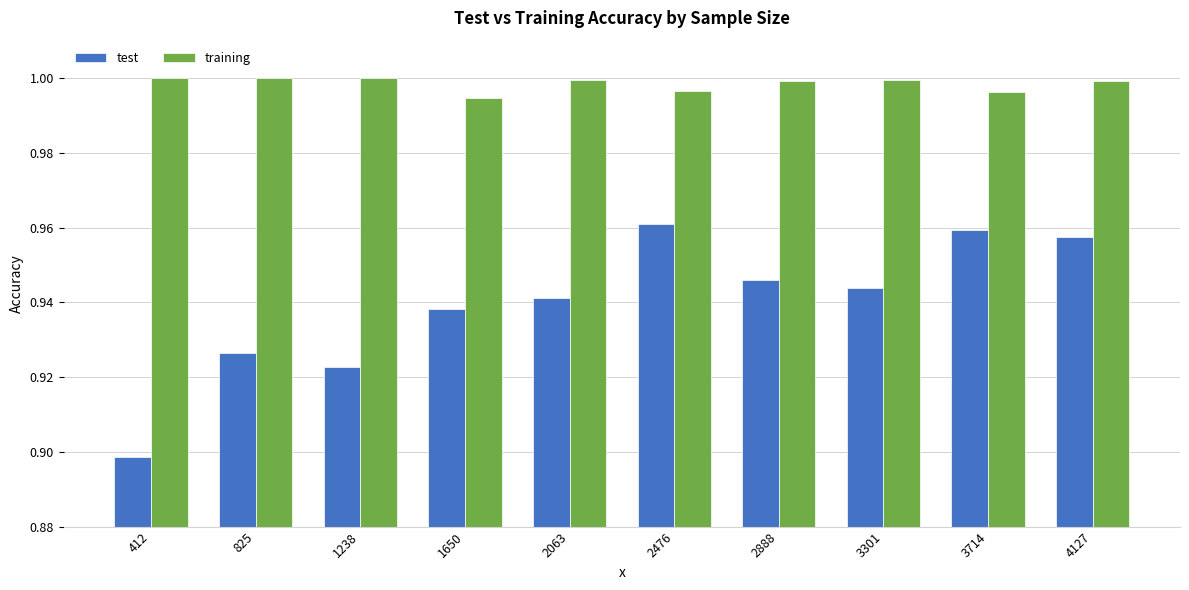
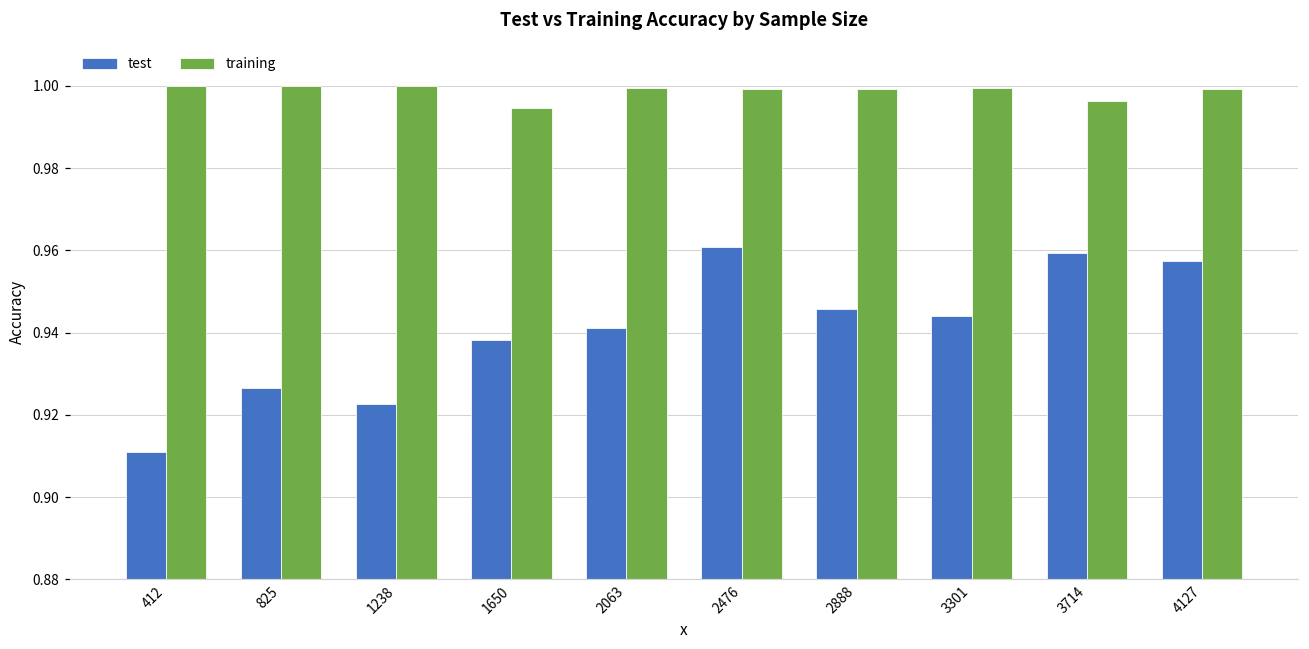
  {
    "test": {
-     "412": 0.899,
+     "412": 0.911,
      "825": 0.926,
      "1238": 0.923,
      "1650": 0.938,
      "2063": 0.941,
      "2476": 0.961,
      "2888": 0.946,
      "3301": 0.944,
      "3714": 0.959,
      "4127": 0.957
    },
    "training": {
      "412": 1.000,
      "825": 1.000,
      "1238": 1.000,
      "1650": 0.995,
      "2063": 1.000,
-     "2476": 0.997,
+     "2476": 0.999,
      "2888": 0.999,
      "3301": 0.999,
      "3714": 0.996,
      "4127": 0.999
    }
  }
